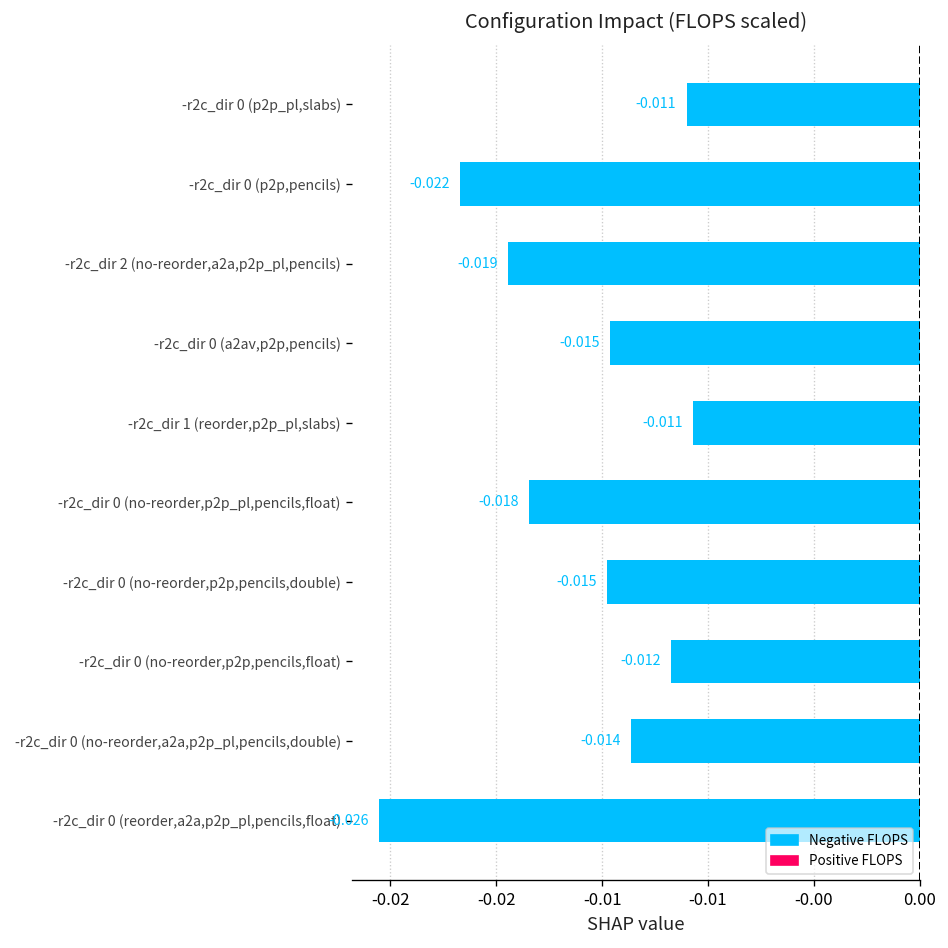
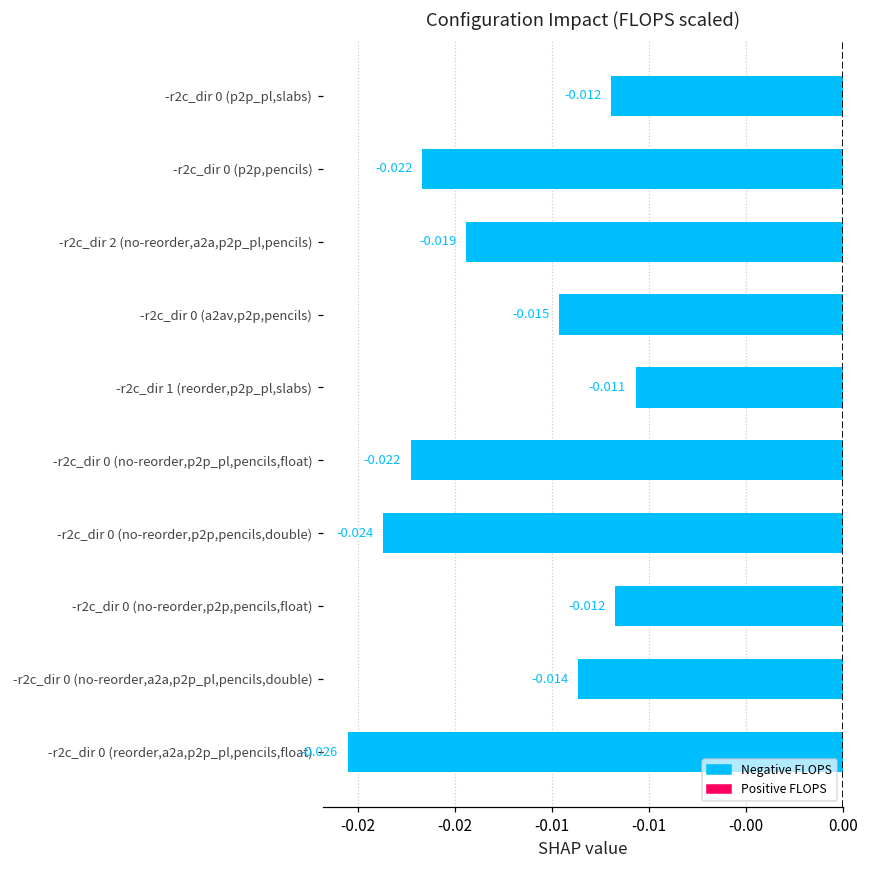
  {
-   "-r2c_dir 0 (p2p_pl,slabs)": -0.011,
+   "-r2c_dir 0 (p2p_pl,slabs)": -0.012,
    "-r2c_dir 0 (p2p,pencils)": -0.022,
    "-r2c_dir 2 (no-reorder,a2a,p2p_pl,pencils)": -0.019,
    "-r2c_dir 0 (a2av,p2p,pencils)": -0.015,
    "-r2c_dir 1 (reorder,p2p_pl,slabs)": -0.011,
-   "-r2c_dir 0 (no-reorder,p2p_pl,pencils,float)": -0.018,
-   "-r2c_dir 0 (no-reorder,p2p,pencils,double)": -0.015,
+   "-r2c_dir 0 (no-reorder,p2p_pl,pencils,float)": -0.022,
+   "-r2c_dir 0 (no-reorder,p2p,pencils,double)": -0.024,
    "-r2c_dir 0 (no-reorder,p2p,pencils,float)": -0.012,
    "-r2c_dir 0 (no-reorder,a2a,p2p_pl,pencils,double)": -0.014,
    "-r2c_dir 0 (reorder,a2a,p2p_pl,pencils,float)": -0.026
  }
